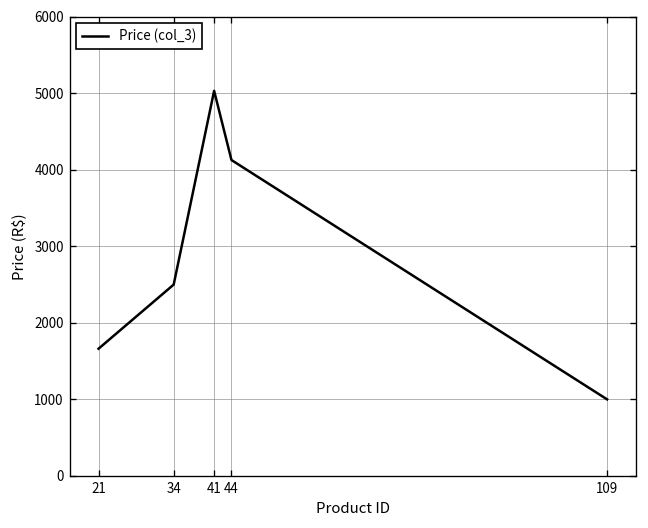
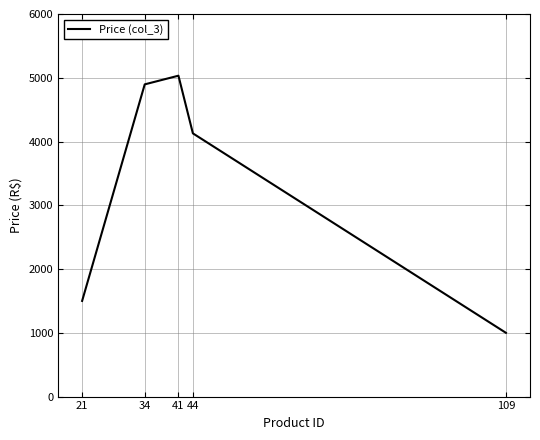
  {
-   "21": 1700,
-   "34": 2500,
+   "21": 1500,
+   "34": 4900,
    "41": 5000,
    "44": 4100,
    "109": 1000
  }
